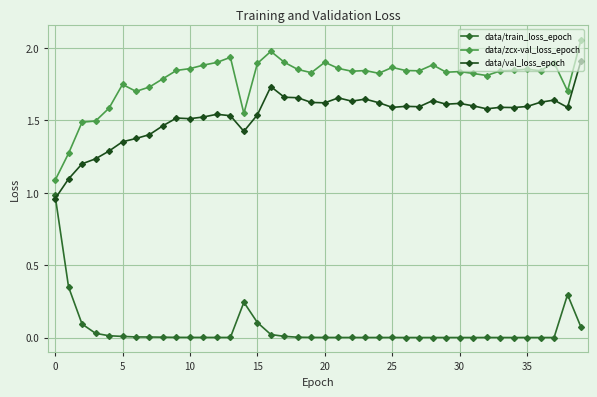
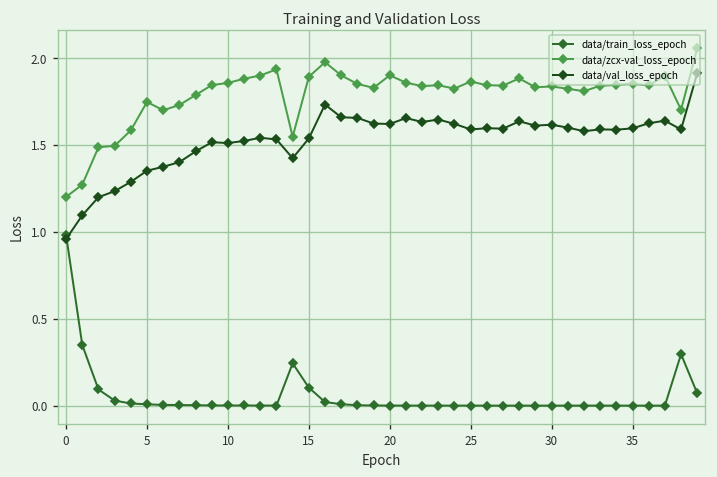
  {
    "data/zcx-val_loss_epoch": {
-     "0": 1.09,
+     "0": 1.20,
      "5": 1.75,
      "10": 1.86,
      "15": 1.89,
      "20": 1.90,
      "25": 1.87,
      "30": 1.84
    }
  }
